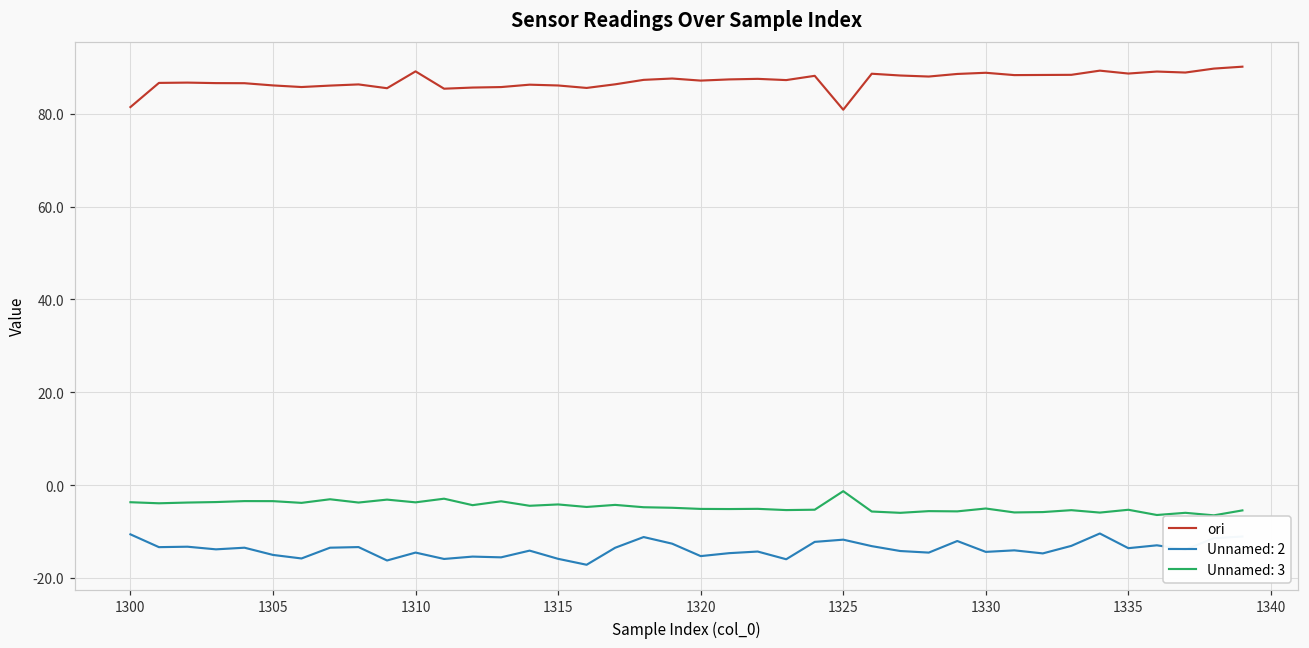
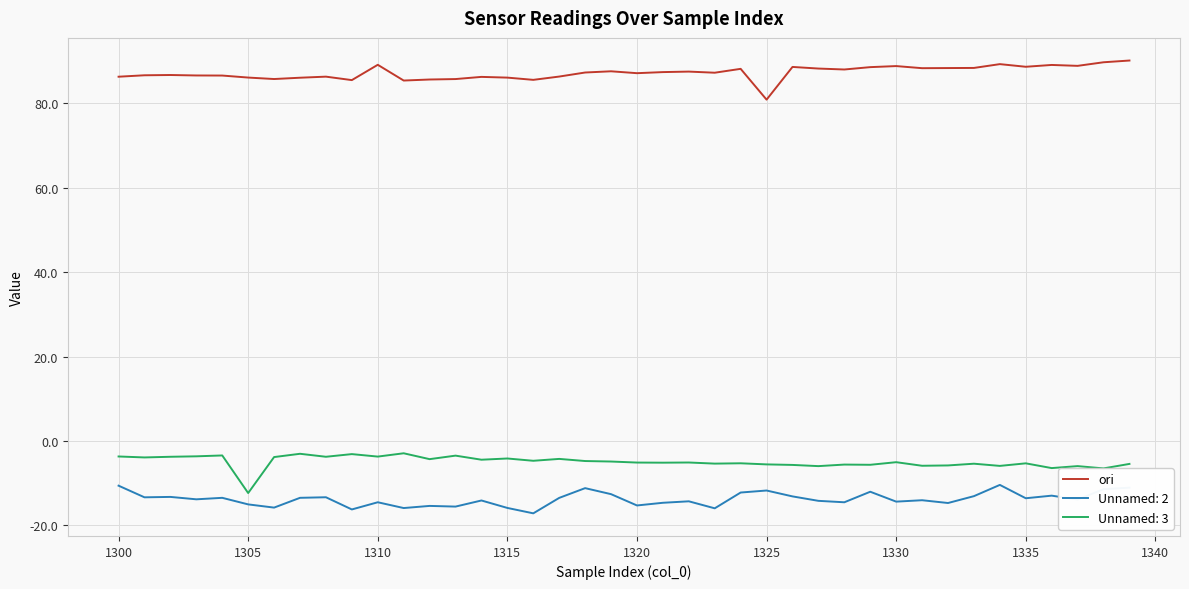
  {
    "ori": {
-     "1300": 81,
+     "1300": 86,
      "1305": 86,
      "1310": 89,
      "1315": 86,
      "1320": 87,
      "1325": 81,
      "1330": 89,
      "1335": 89
    },
    "Unnamed: 2": {
      "1300": -11,
      "1305": -15,
      "1310": -15,
      "1315": -16,
      "1320": -15,
      "1325": -12,
      "1330": -14,
      "1335": -14
    },
    "Unnamed: 3": {
      "1300": -4,
-     "1305": -3,
+     "1305": -12,
      "1310": -4,
      "1315": -4,
      "1320": -5,
-     "1325": -1,
+     "1325": -6,
      "1330": -5,
      "1335": -5
    }
  }
